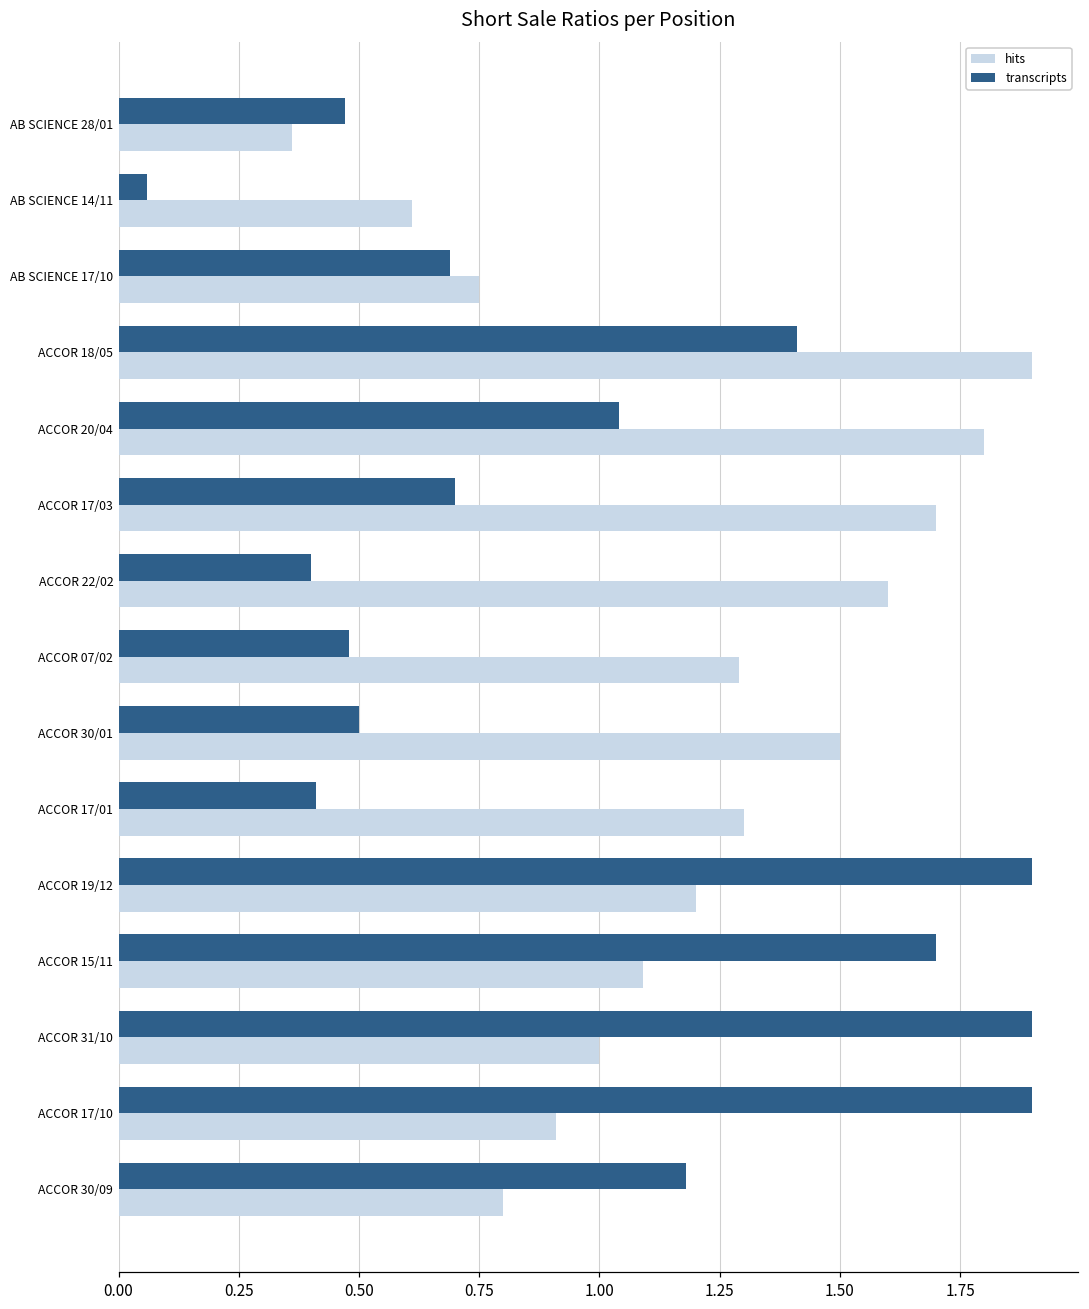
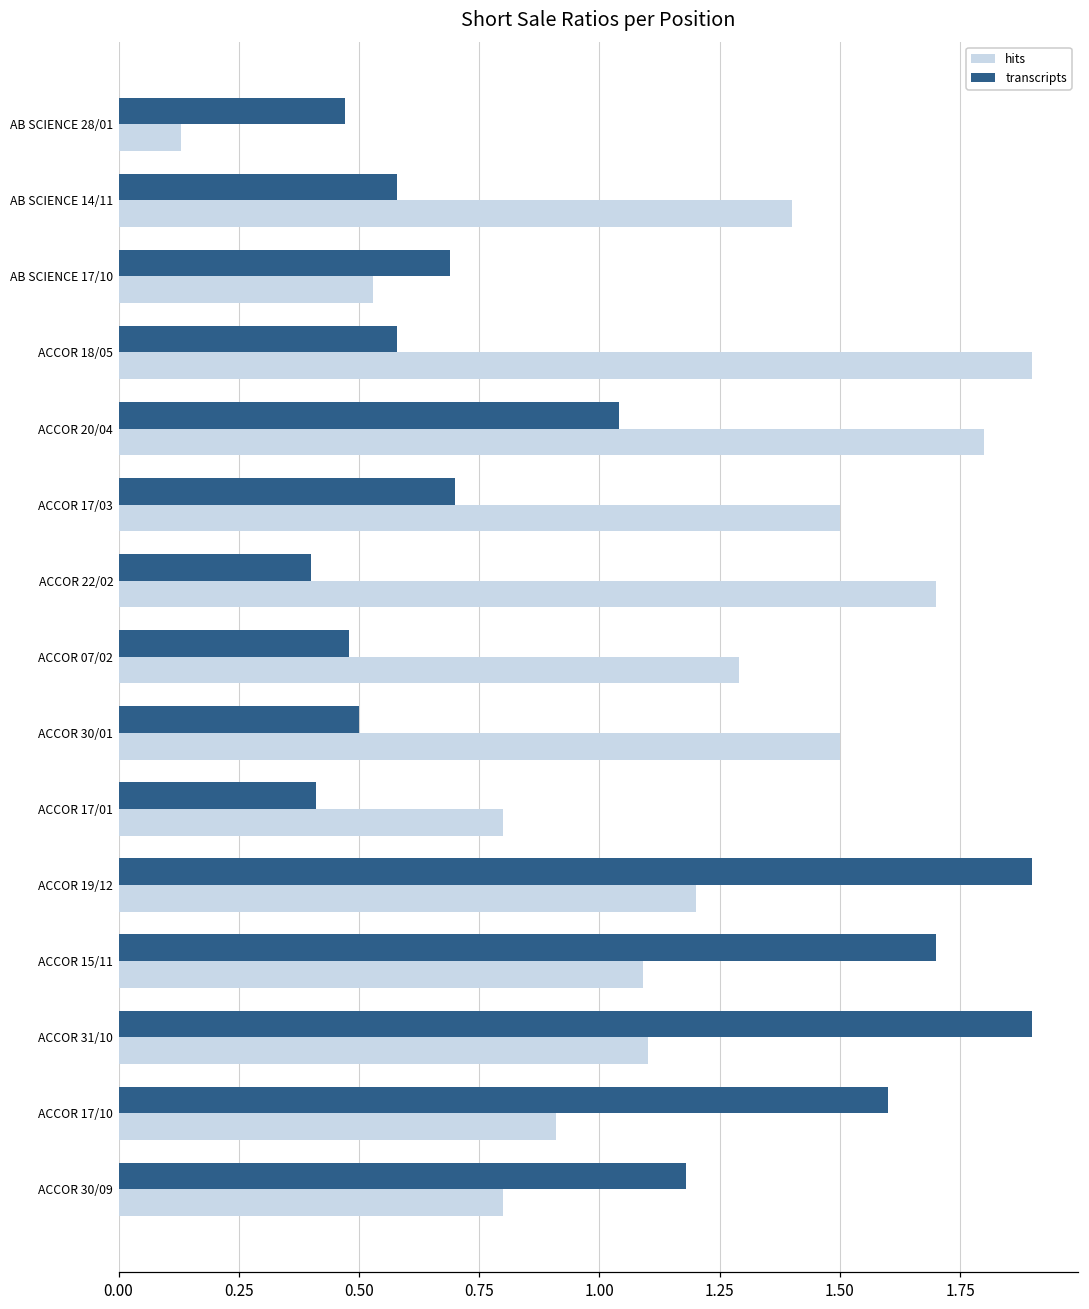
  {
    "hits": {
-     "AB SCIENCE 28/01": 0.36,
-     "AB SCIENCE 14/11": 0.61,
-     "AB SCIENCE 17/10": 0.75,
+     "AB SCIENCE 28/01": 0.13,
+     "AB SCIENCE 14/11": 1.40,
+     "AB SCIENCE 17/10": 0.53,
      "ACCOR 18/05": 1.90,
      "ACCOR 20/04": 1.80,
-     "ACCOR 17/03": 1.7,
-     "ACCOR 22/02": 1.6,
+     "ACCOR 17/03": 1.5,
+     "ACCOR 22/02": 1.7,
      "ACCOR 07/02": 1.29,
      "ACCOR 30/01": 1.50,
-     "ACCOR 17/01": 1.3,
+     "ACCOR 17/01": 0.8,
      "ACCOR 19/12": 1.20,
      "ACCOR 15/11": 1.09,
-     "ACCOR 31/10": 1.0,
+     "ACCOR 31/10": 1.1,
      "ACCOR 17/10": 0.91,
      "ACCOR 30/09": 0.80
    },
    "transcripts": {
      "AB SCIENCE 28/01": 0.47,
-     "AB SCIENCE 14/11": 0.06,
+     "AB SCIENCE 14/11": 0.58,
      "AB SCIENCE 17/10": 0.69,
-     "ACCOR 18/05": 1.41,
+     "ACCOR 18/05": 0.58,
      "ACCOR 20/04": 1.04,
      "ACCOR 17/03": 0.70,
      "ACCOR 22/02": 0.40,
      "ACCOR 07/02": 0.48,
      "ACCOR 30/01": 0.50,
      "ACCOR 17/01": 0.41,
      "ACCOR 19/12": 1.90,
      "ACCOR 15/11": 1.70,
      "ACCOR 31/10": 1.90,
-     "ACCOR 17/10": 1.9,
+     "ACCOR 17/10": 1.6,
      "ACCOR 30/09": 1.18
    }
  }
